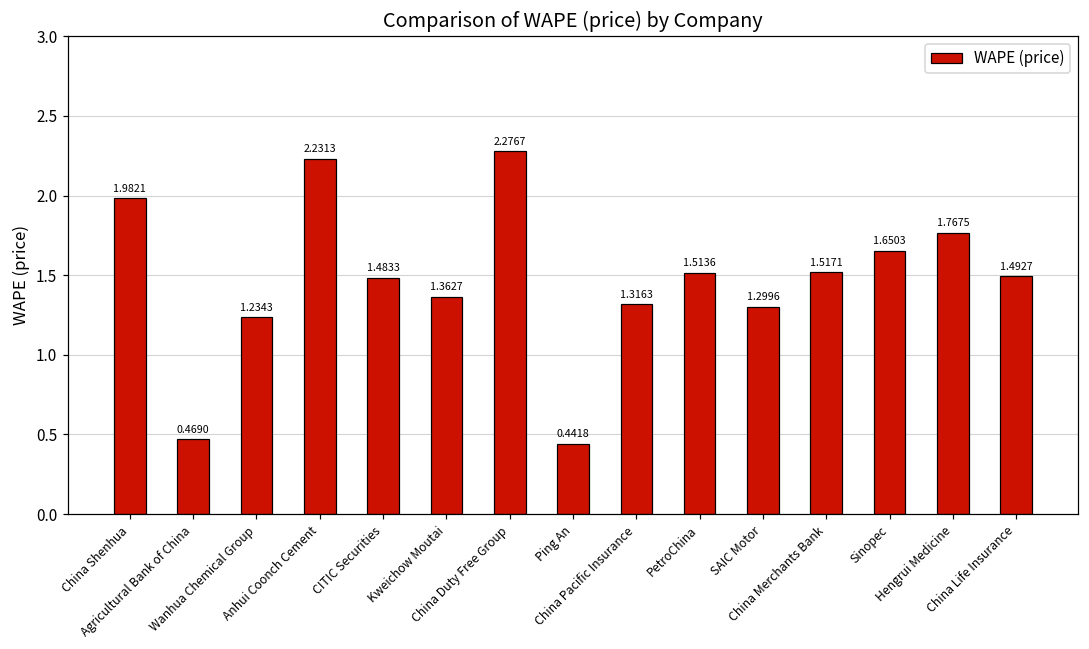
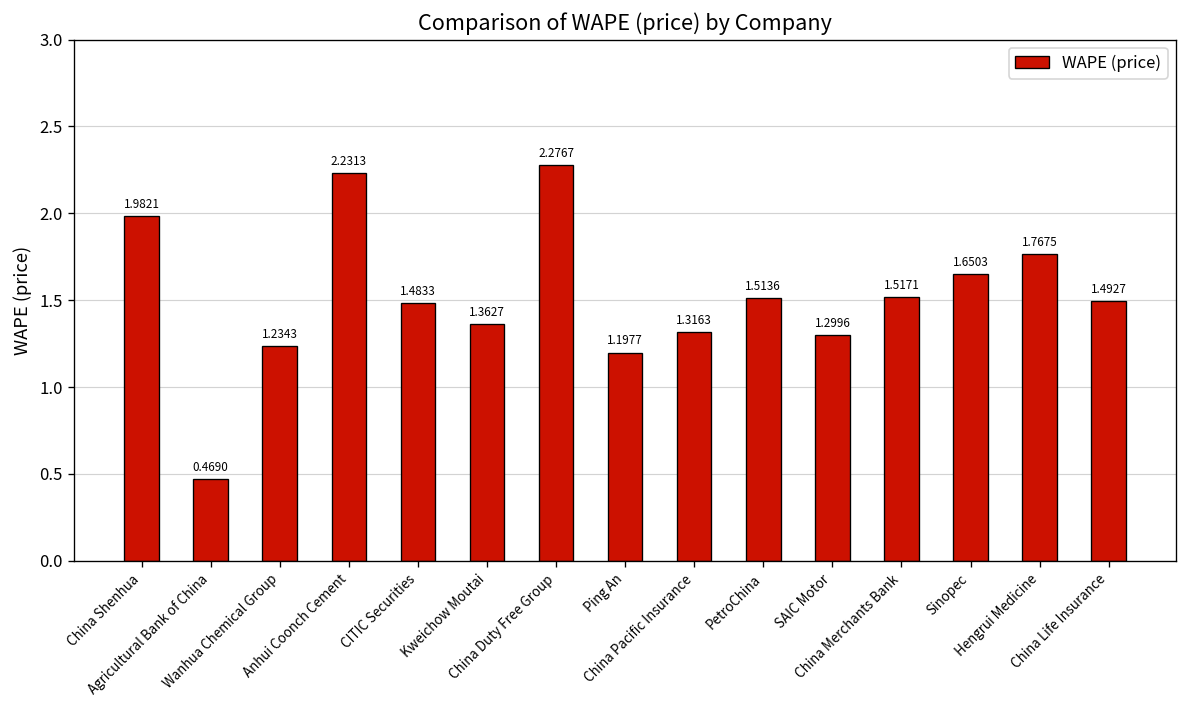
  {
    "China Shenhua": 1.9821,
    "Agricultural Bank of China": 0.4690,
    "Wanhua Chemical Group": 1.2343,
    "Anhui Coonch Cement": 2.2313,
    "CITIC Securities": 1.4833,
    "Kweichow Moutai": 1.3627,
    "China Duty Free Group": 2.2767,
-   "Ping An": 0.4418,
+   "Ping An": 1.1977,
    "China Pacific Insurance": 1.3163,
    "PetroChina": 1.5136,
    "SAIC Motor": 1.2996,
    "China Merchants Bank": 1.5171,
    "Sinopec": 1.6503,
    "Hengrui Medicine": 1.7675,
    "China Life Insurance": 1.4927
  }
